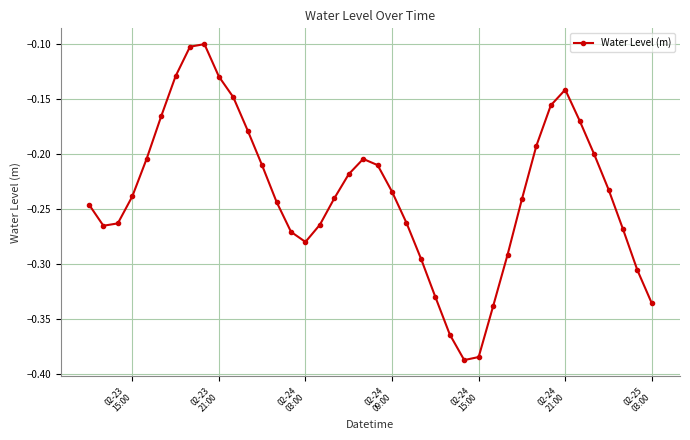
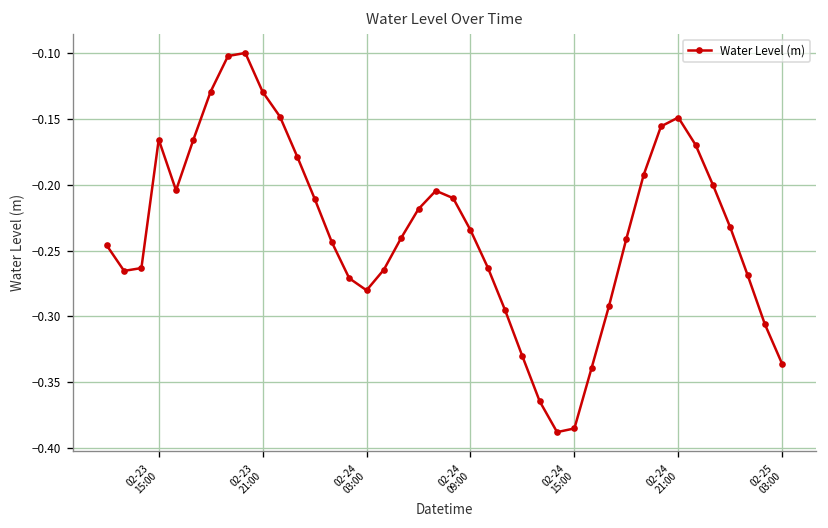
  {
-   "02-23 15:00": -0.239,
+   "02-23 15:00": -0.166,
    "02-23 21:00": -0.129,
    "02-24 03:00": -0.280,
    "02-24 09:00": -0.234,
    "02-24 15:00": -0.385,
-   "02-24 21:00": -0.141,
+   "02-24 21:00": -0.149,
    "02-25 03:00": -0.336
  }
